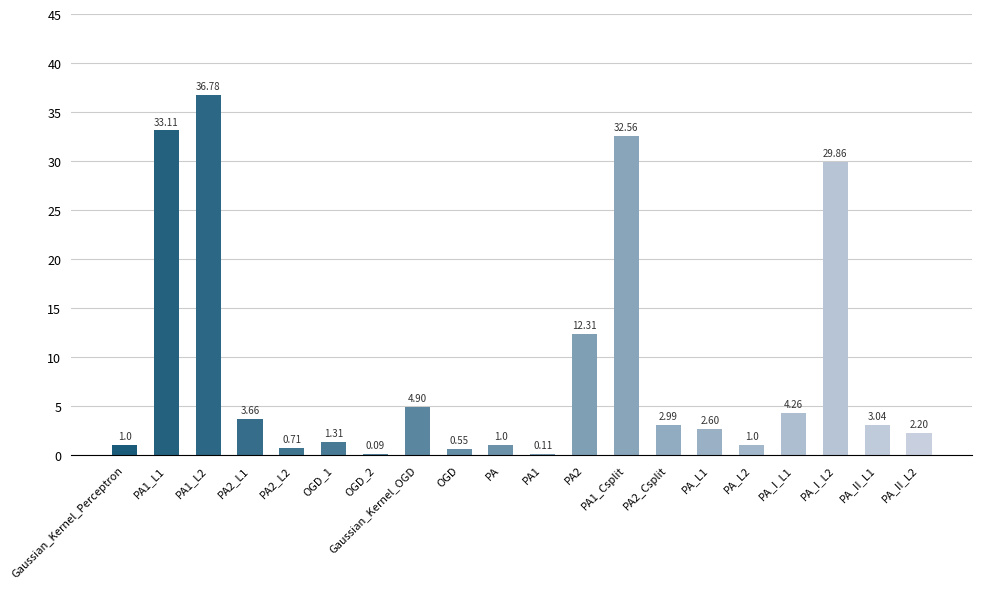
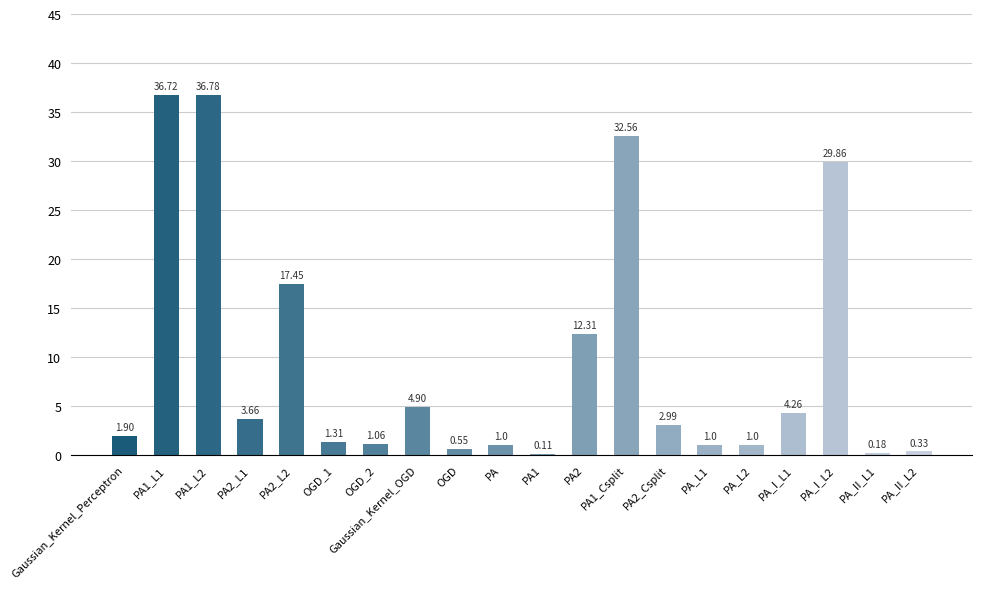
  {
-   "Gaussian_Kernel_Perceptron": 1.0,
-   "PA1_L1": 33.11,
+   "Gaussian_Kernel_Perceptron": 1.90,
+   "PA1_L1": 36.72,
    "PA1_L2": 36.78,
    "PA2_L1": 3.66,
-   "PA2_L2": 0.71,
+   "PA2_L2": 17.45,
    "OGD_1": 1.31,
-   "OGD_2": 0.09,
+   "OGD_2": 1.06,
    "Gaussian_Kernel_OGD": 4.90,
    "OGD": 0.55,
    "PA": 1.0,
    "PA1": 0.11,
    "PA2": 12.31,
    "PA1_Csplit": 32.56,
    "PA2_Csplit": 2.99,
-   "PA_L1": 2.60,
+   "PA_L1": 1.0,
    "PA_L2": 1.0,
    "PA_I_L1": 4.26,
    "PA_I_L2": 29.86,
-   "PA_II_L1": 3.04,
-   "PA_II_L2": 2.20
+   "PA_II_L1": 0.18,
+   "PA_II_L2": 0.33
  }
